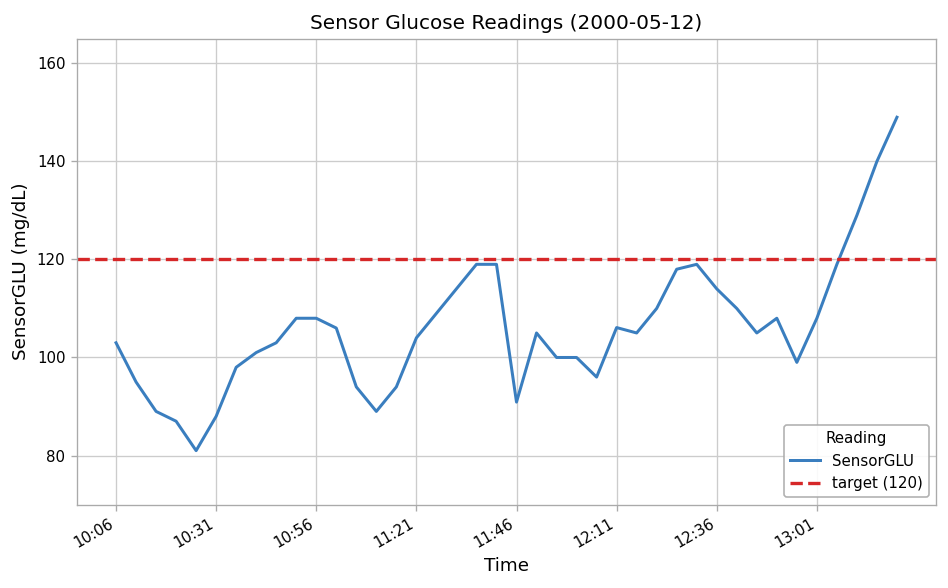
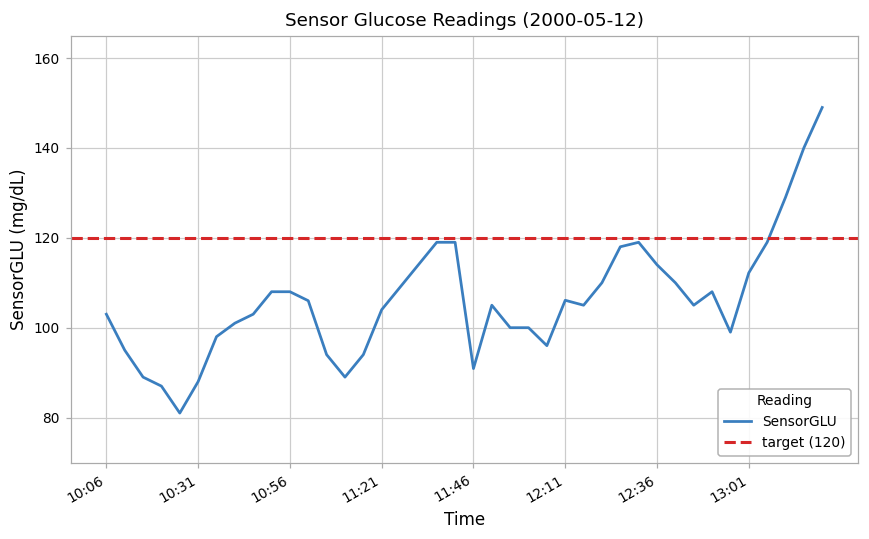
  {
    "10:06": 103,
    "10:31": 88,
    "10:56": 108,
    "11:21": 104,
    "11:46": 91,
    "12:11": 106,
    "12:36": 114,
-   "13:01": 108
+   "13:01": 112
  }
